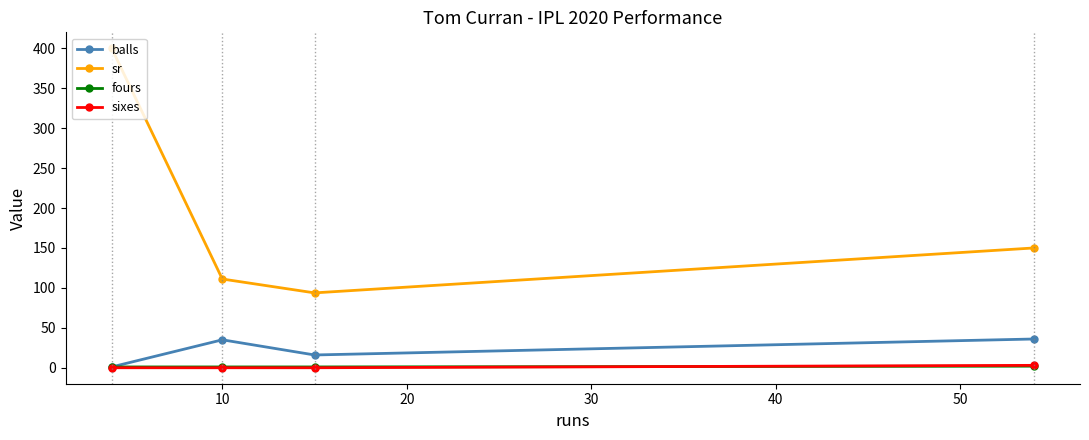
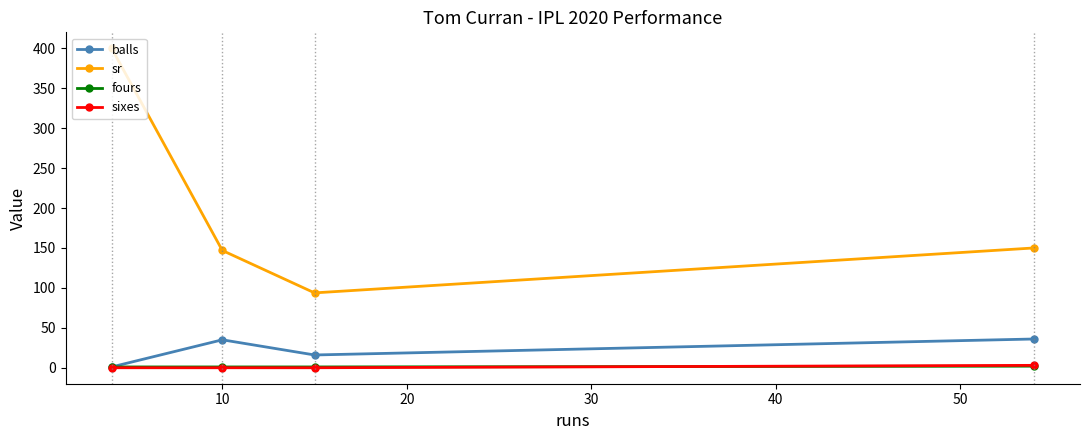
  {
    "balls": {
      "10": 40
    },
    "sr": {
-     "10": 110
+     "10": 150
    }
  }
